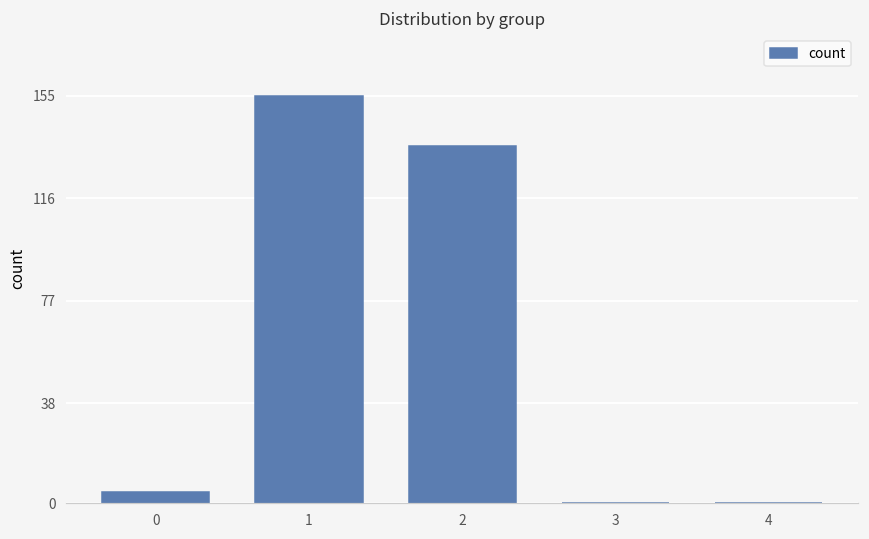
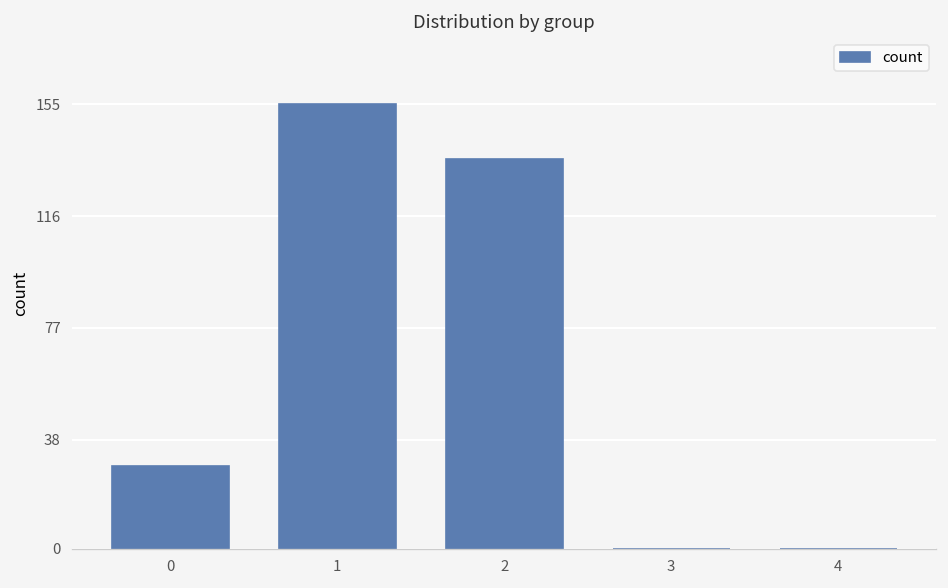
  {
-   "0": 4,
+   "0": 29,
    "1": 155,
    "2": 136,
    "3": 0,
    "4": 0
  }
